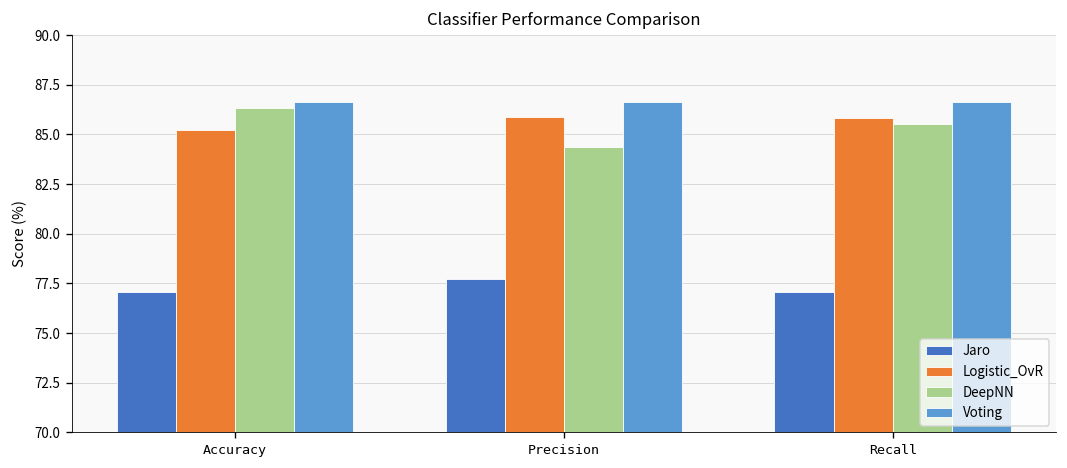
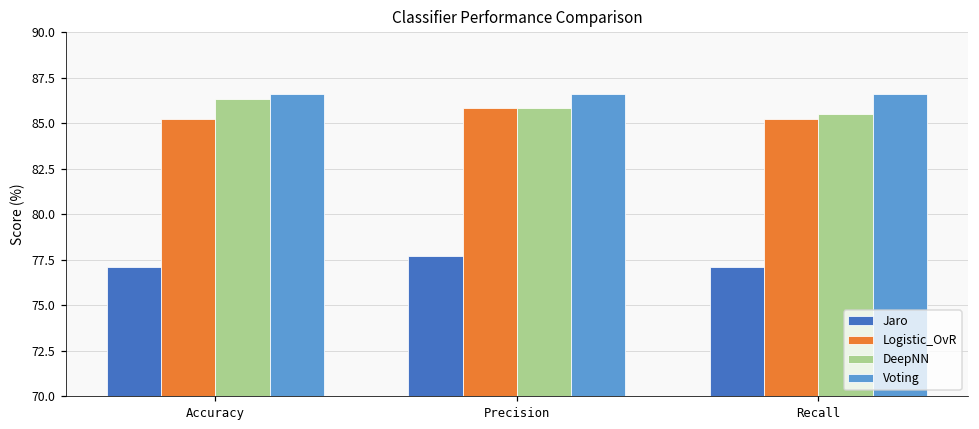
  {
    "Logistic_OvR": {
      "Accuracy": 85.2,
      "Precision": 85.9,
-     "Recall": 85.8
+     "Recall": 85.2
    },
    "DeepNN": {
      "Accuracy": 86.4,
-     "Precision": 84.4,
+     "Precision": 85.8,
      "Recall": 85.5
    }
  }
